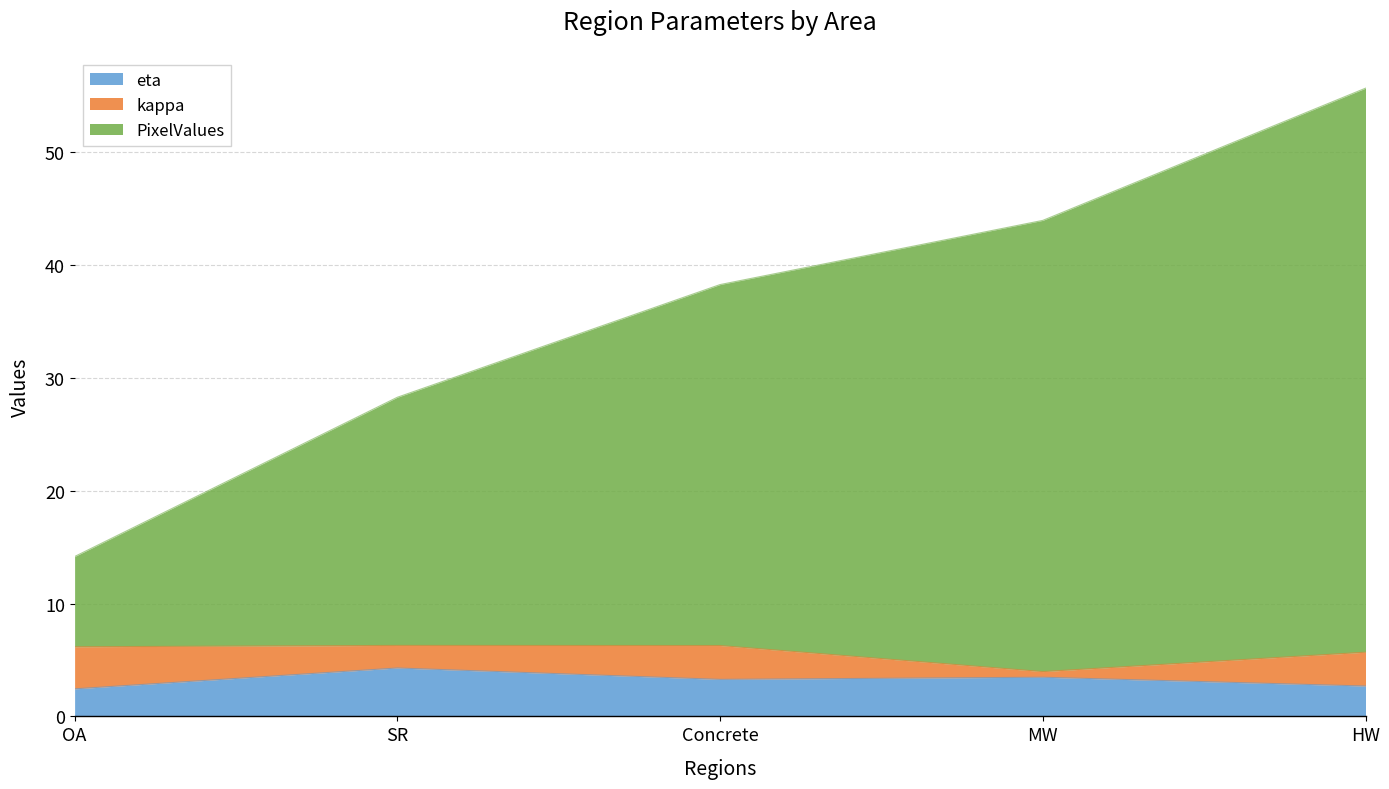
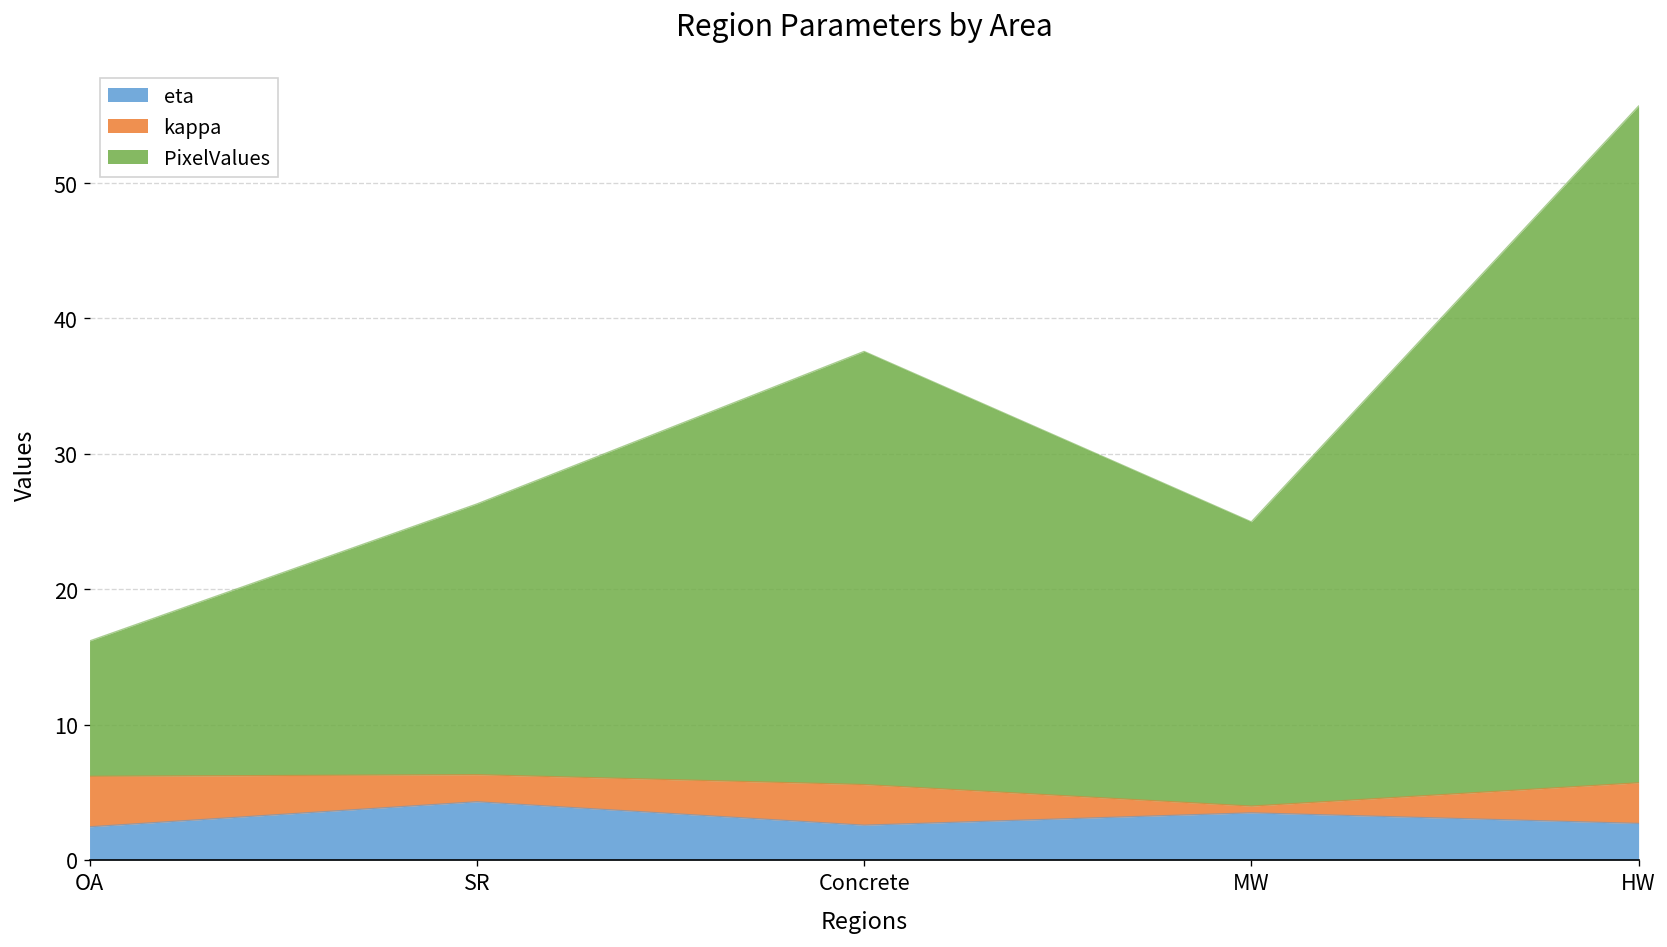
  {
    "eta": {
      "OA": 2.4,
      "SR": 4.3,
-     "Concrete": 3.3,
+     "Concrete": 2.6,
      "MW": 3.5,
      "HW": 2.7
    },
    "kappa": {
      "OA": 3.7,
      "SR": 2.0,
      "Concrete": 3.0,
      "MW": 0.5,
      "HW": 3.0
    },
    "PixelValues": {
-     "OA": 8,
-     "SR": 22,
+     "OA": 10,
+     "SR": 20,
      "Concrete": 32,
-     "MW": 40,
+     "MW": 21,
      "HW": 50
    }
  }
